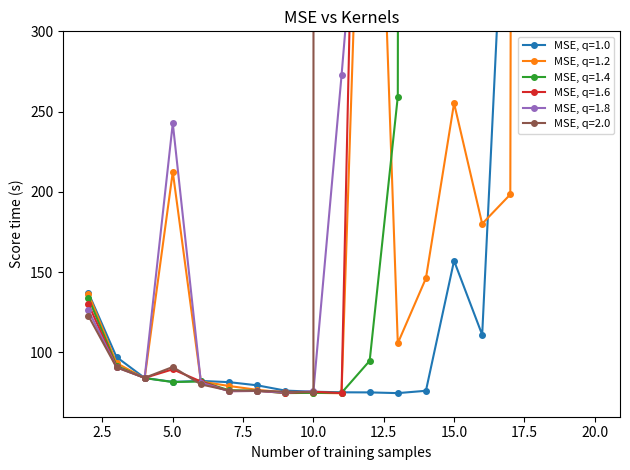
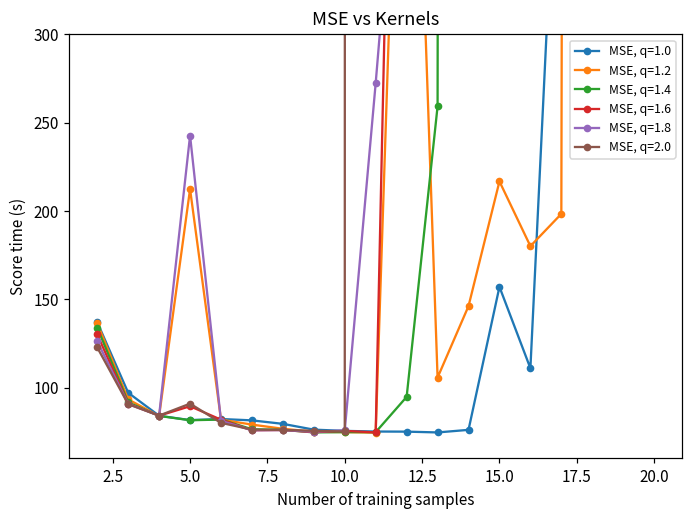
  {
    "MSE, q=1.0": {
      "15.0": 157
    },
    "MSE, q=1.2": {
      "5.0": 212,
-     "15.0": 255
+     "15.0": 217
    },
    "MSE, q=1.8": {
      "5.0": 243
    }
  }
